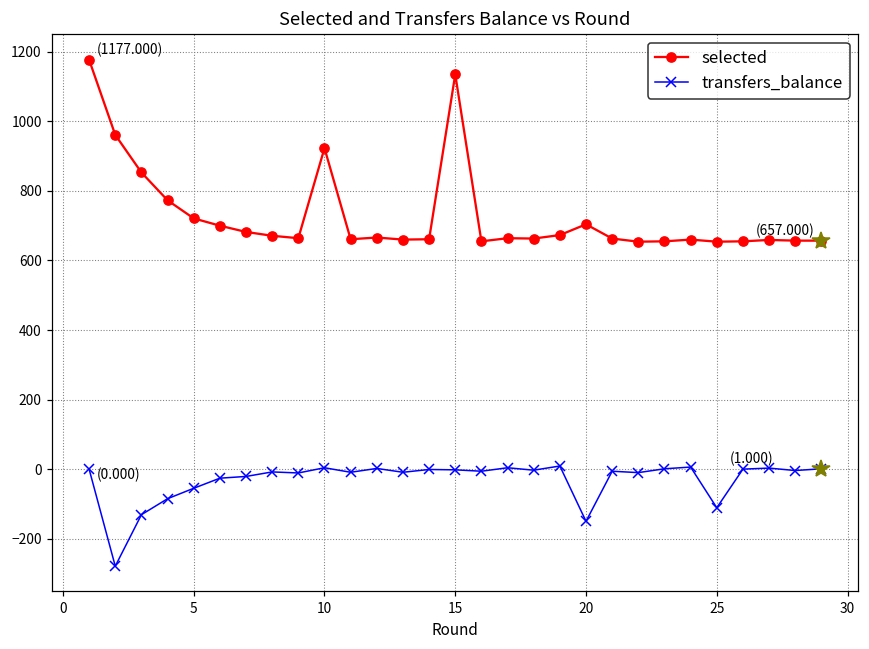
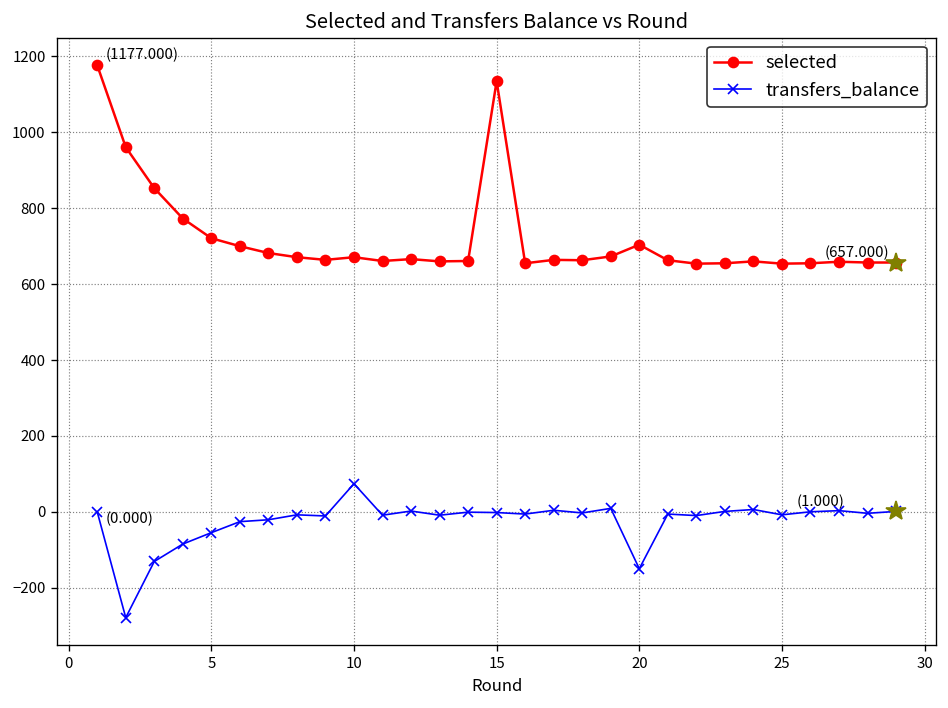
  {
    "selected": {
      "5": 720,
-     "10": 920,
+     "10": 670,
      "15": 1140,
      "20": 700,
      "25": 650
    },
    "transfers_balance": {
      "5": -60,
-     "10": 0,
+     "10": 70,
      "15": 0,
      "20": -150,
-     "25": -110
+     "25": -10
    }
  }
